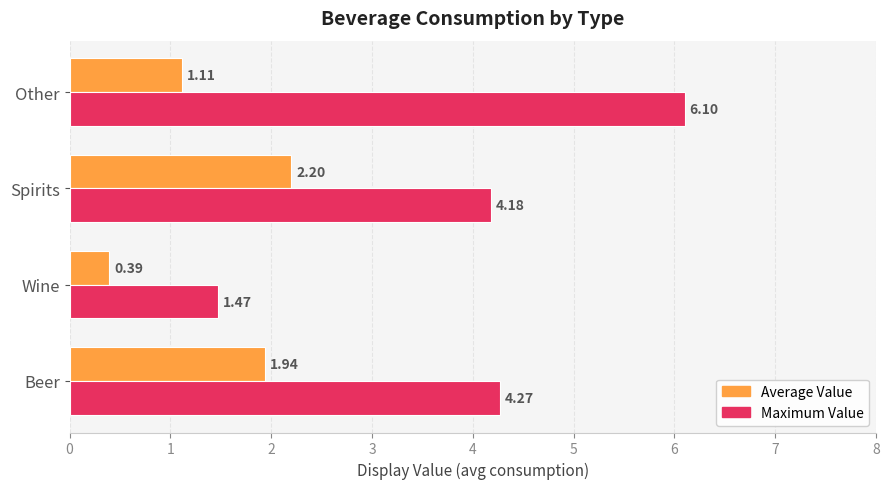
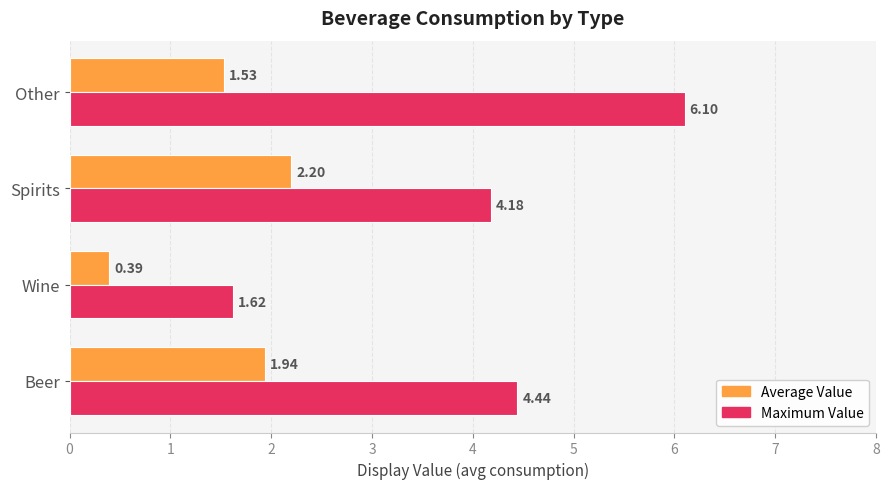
  {
    "Average Value": {
-     "Other": 1.11,
+     "Other": 1.53,
      "Spirits": 2.20,
      "Wine": 0.39,
      "Beer": 1.94
    },
    "Maximum Value": {
      "Other": 6.10,
      "Spirits": 4.18,
-     "Wine": 1.47,
-     "Beer": 4.27
+     "Wine": 1.62,
+     "Beer": 4.44
    }
  }
